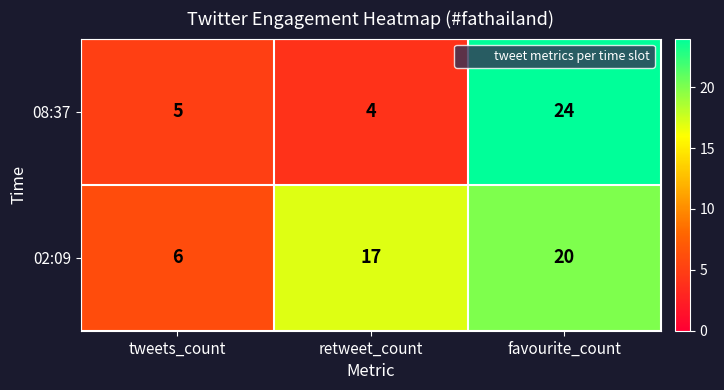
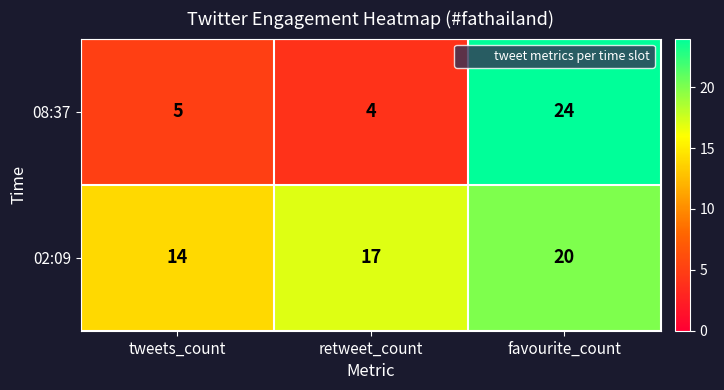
  {
    "08:37": {
      "tweets_count": 5,
      "retweet_count": 4,
      "favourite_count": 24
    },
    "02:09": {
-     "tweets_count": 6,
+     "tweets_count": 14,
      "retweet_count": 17,
      "favourite_count": 20
    }
  }
